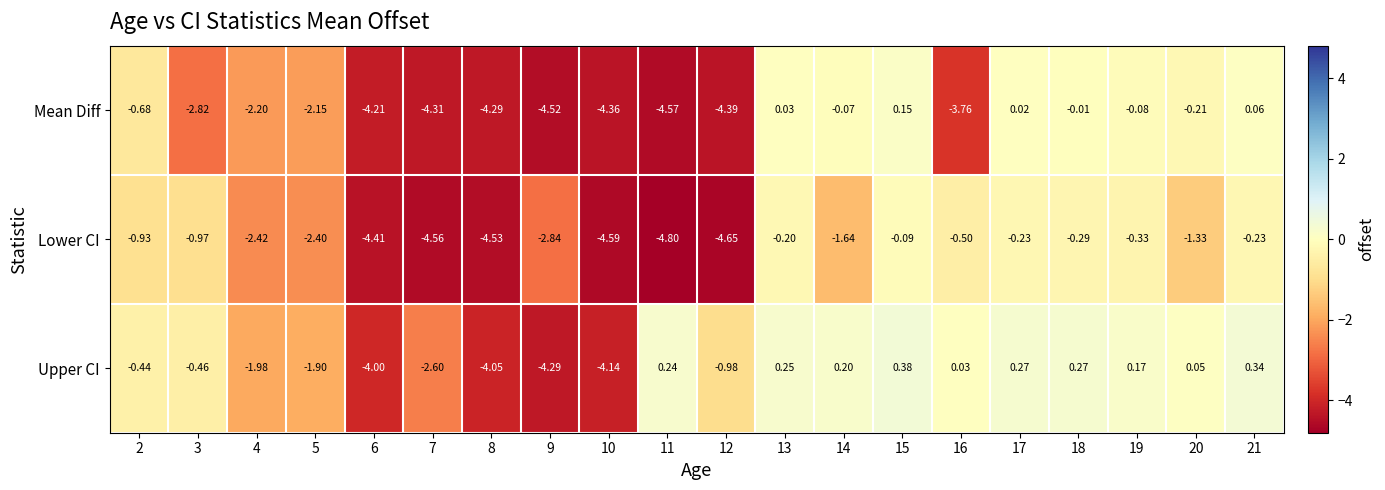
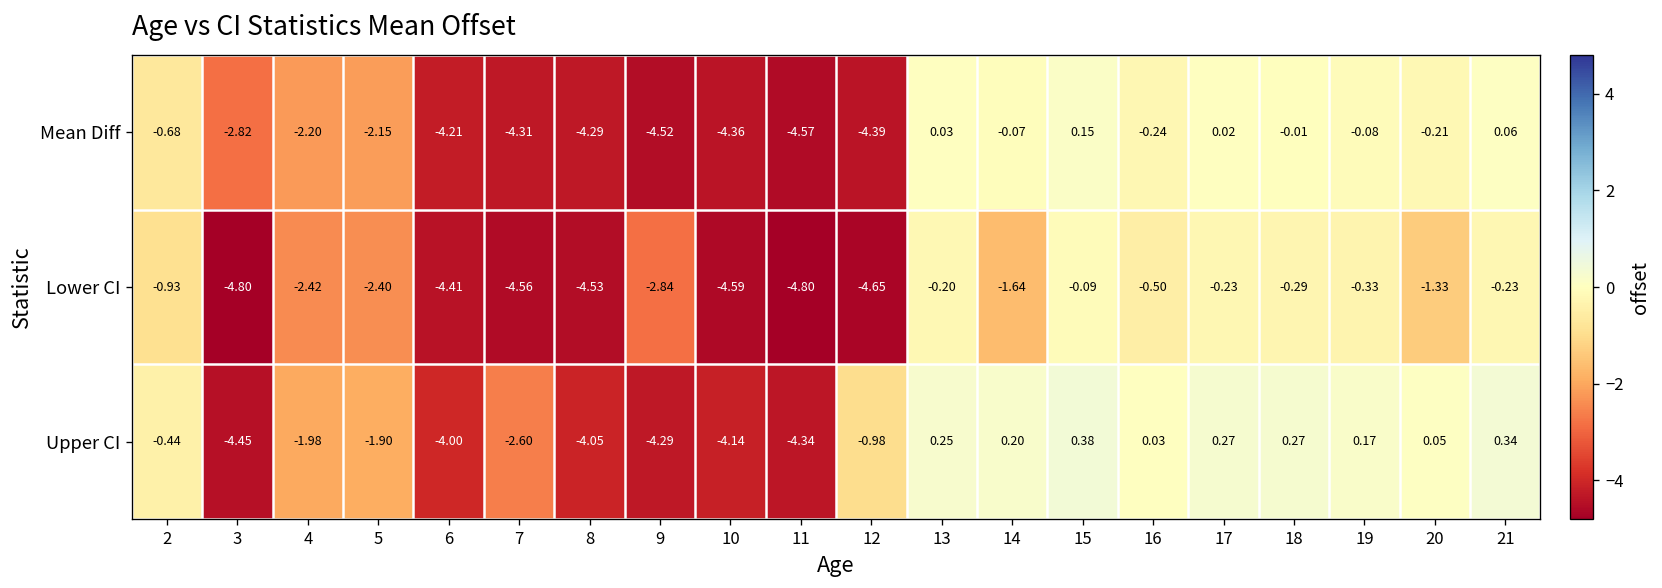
  {
    "Mean Diff": {
      "2": -0.68,
      "3": -2.82,
      "4": -2.20,
      "5": -2.15,
      "6": -4.21,
      "7": -4.31,
      "8": -4.29,
      "9": -4.52,
      "10": -4.36,
      "11": -4.57,
      "12": -4.39,
      "13": 0.03,
      "14": -0.07,
      "15": 0.15,
-     "16": -3.76,
+     "16": -0.24,
      "17": 0.02,
      "18": -0.01,
      "19": -0.08,
      "20": -0.21,
      "21": 0.06
    },
    "Lower CI": {
      "2": -0.93,
-     "3": -0.97,
+     "3": -4.80,
      "4": -2.42,
      "5": -2.40,
      "6": -4.41,
      "7": -4.56,
      "8": -4.53,
      "9": -2.84,
      "10": -4.59,
      "11": -4.80,
      "12": -4.65,
      "13": -0.20,
      "14": -1.64,
      "15": -0.09,
      "16": -0.50,
      "17": -0.23,
      "18": -0.29,
      "19": -0.33,
      "20": -1.33,
      "21": -0.23
    },
    "Upper CI": {
      "2": -0.44,
-     "3": -0.46,
+     "3": -4.45,
      "4": -1.98,
      "5": -1.90,
      "6": -4.00,
      "7": -2.60,
      "8": -4.05,
      "9": -4.29,
      "10": -4.14,
-     "11": 0.24,
+     "11": -4.34,
      "12": -0.98,
      "13": 0.25,
      "14": 0.20,
      "15": 0.38,
      "16": 0.03,
      "17": 0.27,
      "18": 0.27,
      "19": 0.17,
      "20": 0.05,
      "21": 0.34
    }
  }
